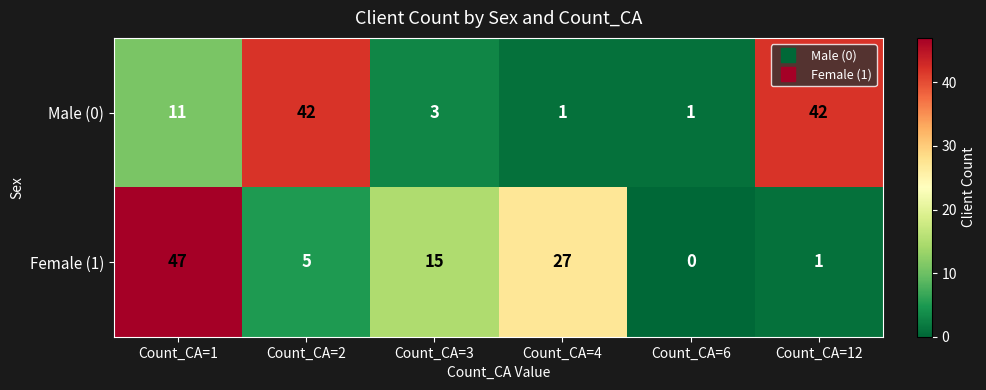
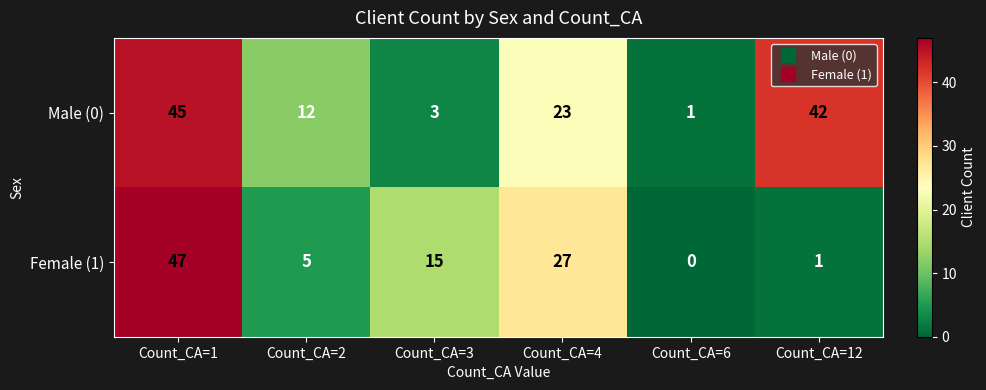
  {
    "Male (0)": {
-     "Count_CA=1": 11,
-     "Count_CA=2": 42,
+     "Count_CA=1": 45,
+     "Count_CA=2": 12,
      "Count_CA=3": 3,
-     "Count_CA=4": 1,
+     "Count_CA=4": 23,
      "Count_CA=6": 1,
      "Count_CA=12": 42
    },
    "Female (1)": {
      "Count_CA=1": 47,
      "Count_CA=2": 5,
      "Count_CA=3": 15,
      "Count_CA=4": 27,
      "Count_CA=6": 0,
      "Count_CA=12": 1
    }
  }
